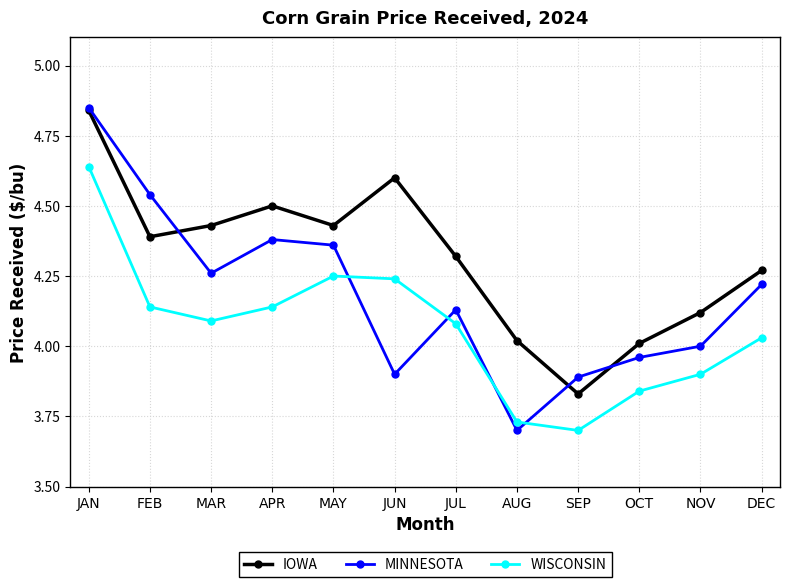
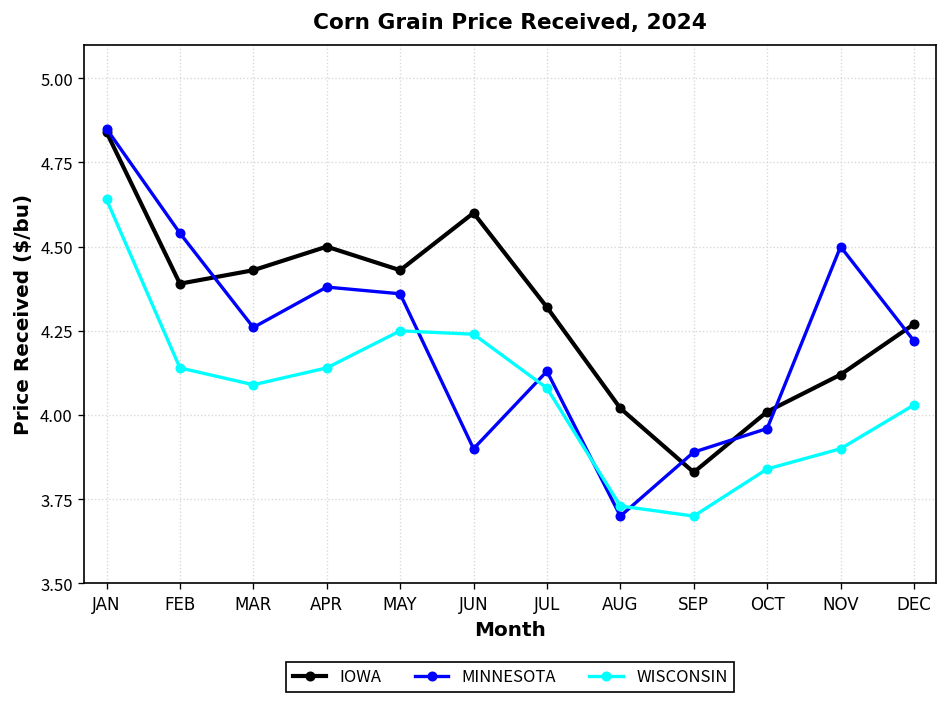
  {
    "IOWA": {
      "JAN": 4.84,
      "FEB": 4.39,
      "MAR": 4.43,
      "APR": 4.5,
      "MAY": 4.43,
      "JUN": 4.6,
      "JUL": 4.32,
      "AUG": 4.02,
      "SEP": 3.83,
      "OCT": 4.01,
      "NOV": 4.12,
      "DEC": 4.27
    },
    "MINNESOTA": {
      "JAN": 4.85,
      "FEB": 4.54,
      "MAR": 4.26,
      "APR": 4.38,
      "MAY": 4.36,
      "JUN": 3.9,
      "JUL": 4.13,
      "AUG": 3.7,
      "SEP": 3.89,
      "OCT": 3.96,
-     "NOV": 4.0,
+     "NOV": 4.5,
      "DEC": 4.22
    },
    "WISCONSIN": {
      "JAN": 4.64,
      "FEB": 4.14,
      "MAR": 4.09,
      "APR": 4.14,
      "MAY": 4.25,
      "JUN": 4.24,
      "JUL": 4.08,
      "AUG": 3.73,
      "SEP": 3.7,
      "OCT": 3.84,
      "NOV": 3.9,
      "DEC": 4.03
    }
  }
